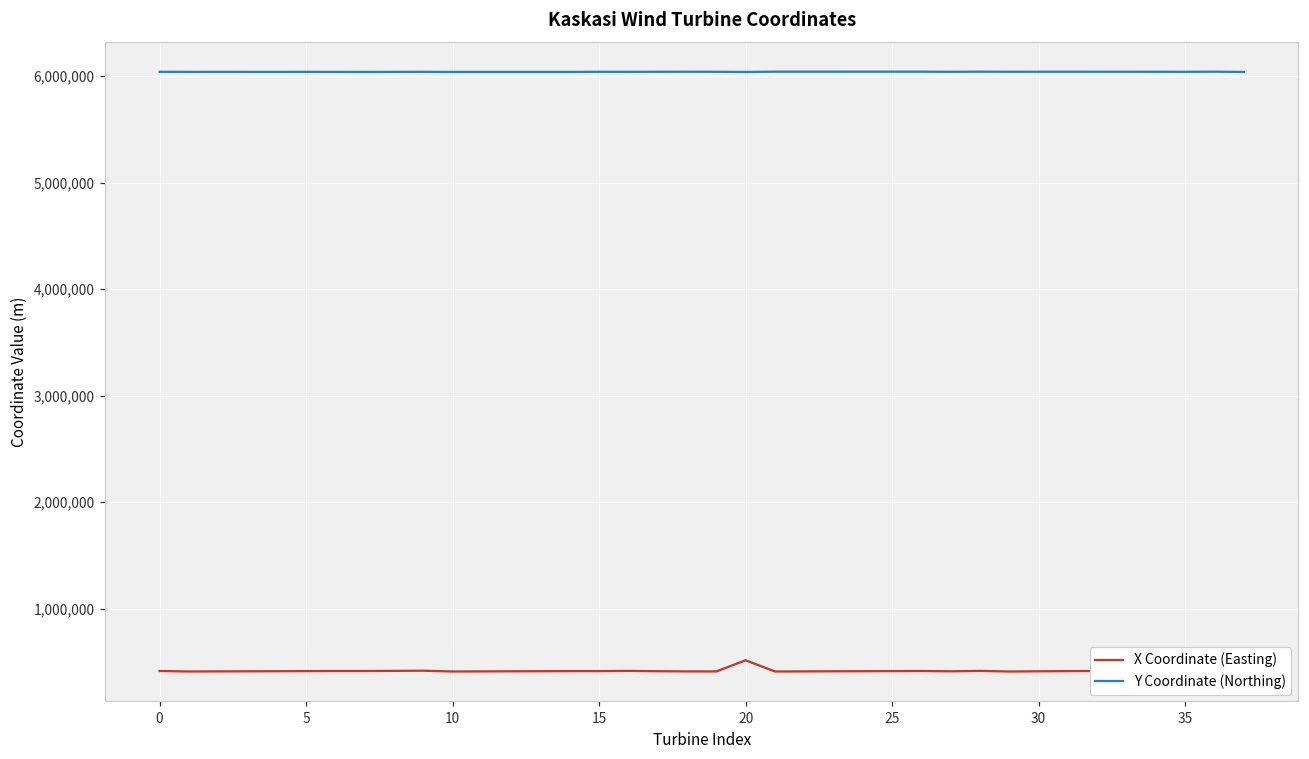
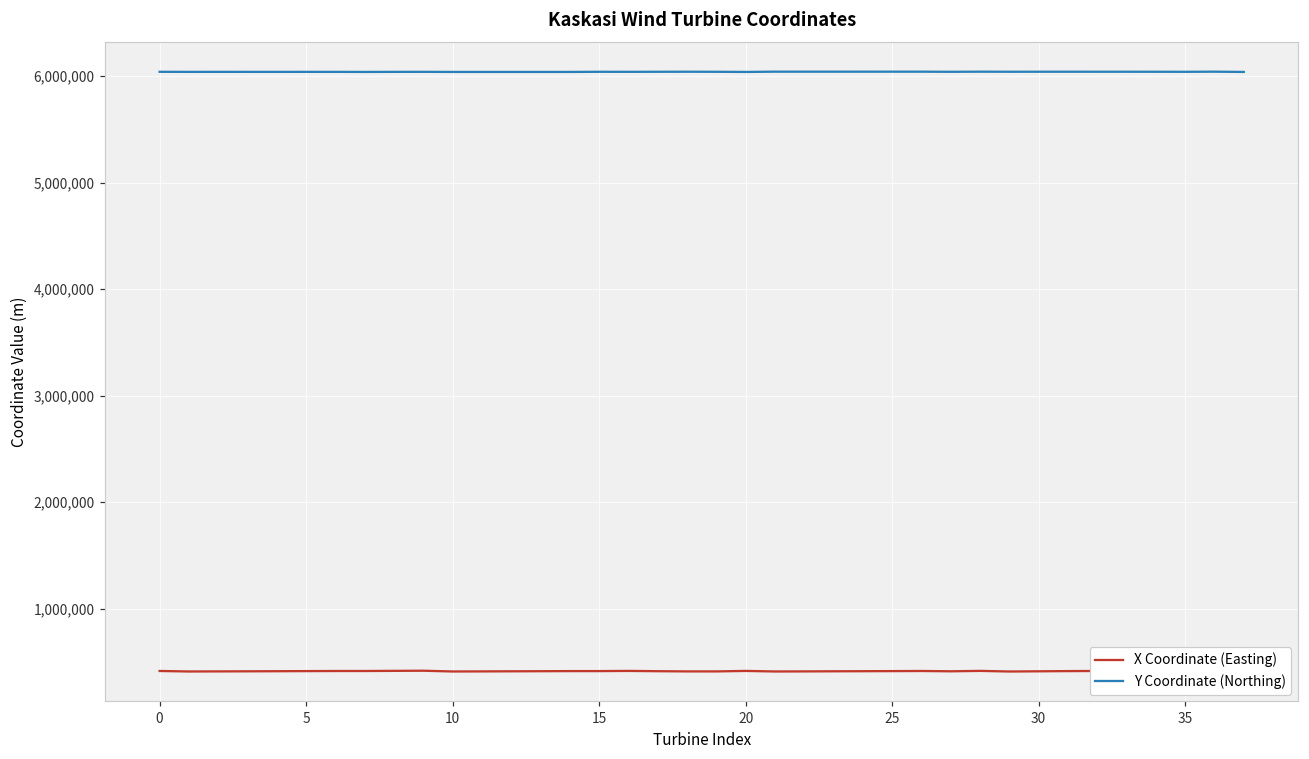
  {
    "X Coordinate (Easting)": {
      "0": "400,000",
      "5": "400,000",
      "10": "400,000",
      "15": "400,000",
-     "20": "500,000",
+     "20": "400,000",
      "25": "400,000",
      "30": "400,000"
    },
    "Y Coordinate (Northing)": {
      "0": "6,000,000",
      "5": "6,000,000",
      "10": "6,000,000",
      "15": "6,000,000",
      "20": "6,000,000",
      "25": "6,000,000",
      "30": "6,000,000",
      "35": "6,000,000"
    }
  }
